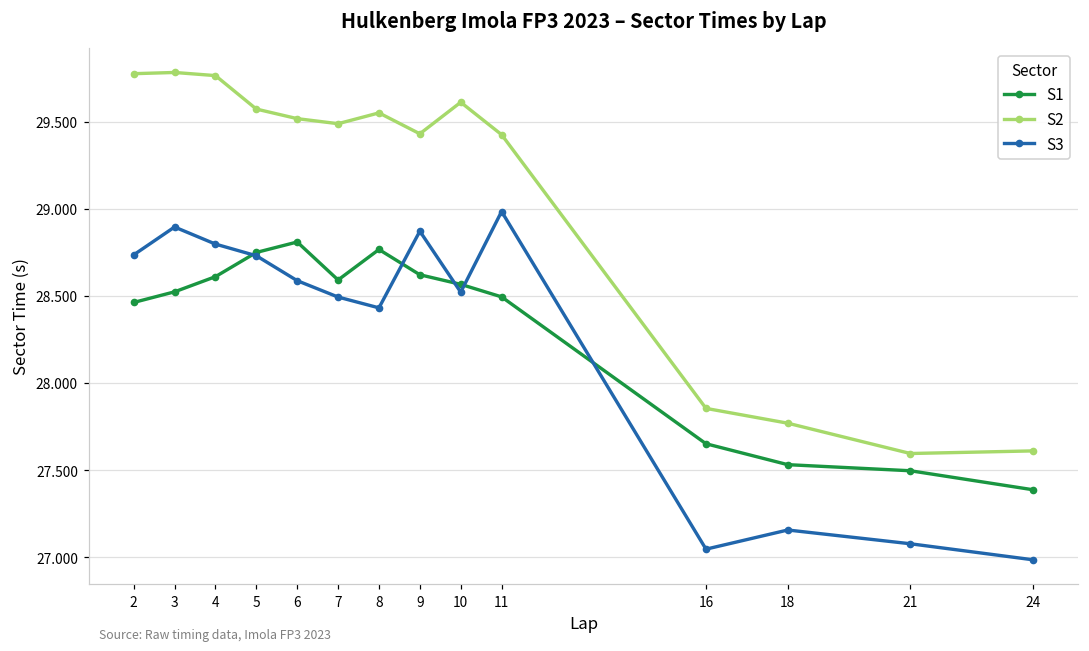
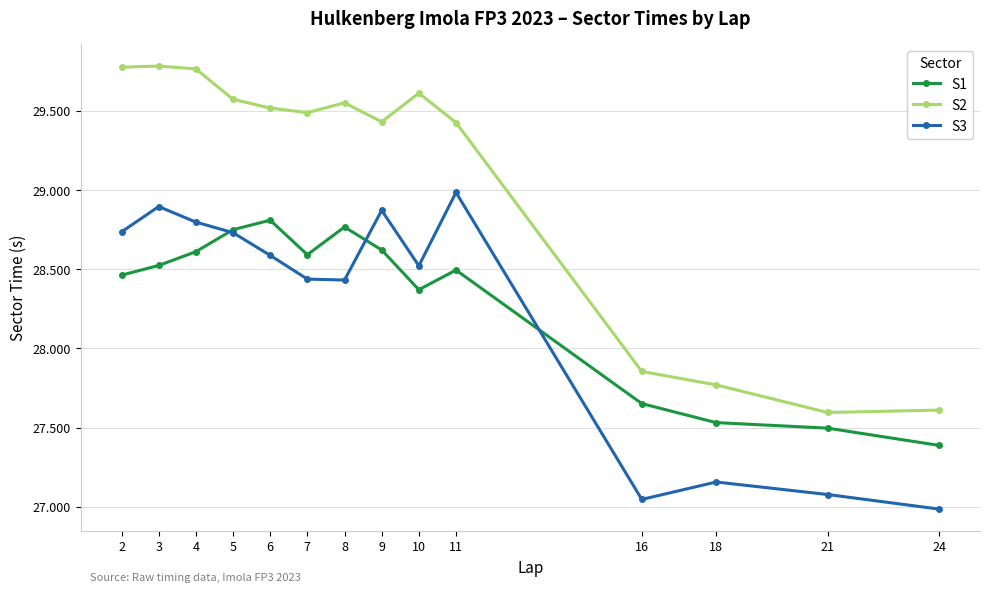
  {
    "S1": {
      "2": 28.46,
      "3": 28.52,
      "4": 28.61,
      "5": 28.75,
      "6": 28.81,
      "7": 28.59,
      "8": 28.77,
      "9": 28.62,
-     "10": 28.57,
+     "10": 28.37,
      "11": 28.50,
      "16": 27.65,
      "18": 27.53,
      "21": 27.50,
      "24": 27.39
    },
    "S2": {
      "2": 29.78,
      "3": 29.78,
      "4": 29.77,
      "5": 29.57,
      "6": 29.52,
      "7": 29.49,
      "8": 29.55,
      "9": 29.43,
      "10": 29.61,
      "11": 29.43,
      "16": 27.86,
      "18": 27.77,
      "21": 27.60,
      "24": 27.61
    },
    "S3": {
      "2": 28.74,
      "3": 28.90,
      "4": 28.80,
      "5": 28.73,
      "6": 28.59,
-     "7": 28.49,
+     "7": 28.44,
      "8": 28.43,
      "9": 28.87,
      "10": 28.52,
      "11": 28.99,
      "16": 27.05,
      "18": 27.16,
      "21": 27.08,
      "24": 26.99
    }
  }
